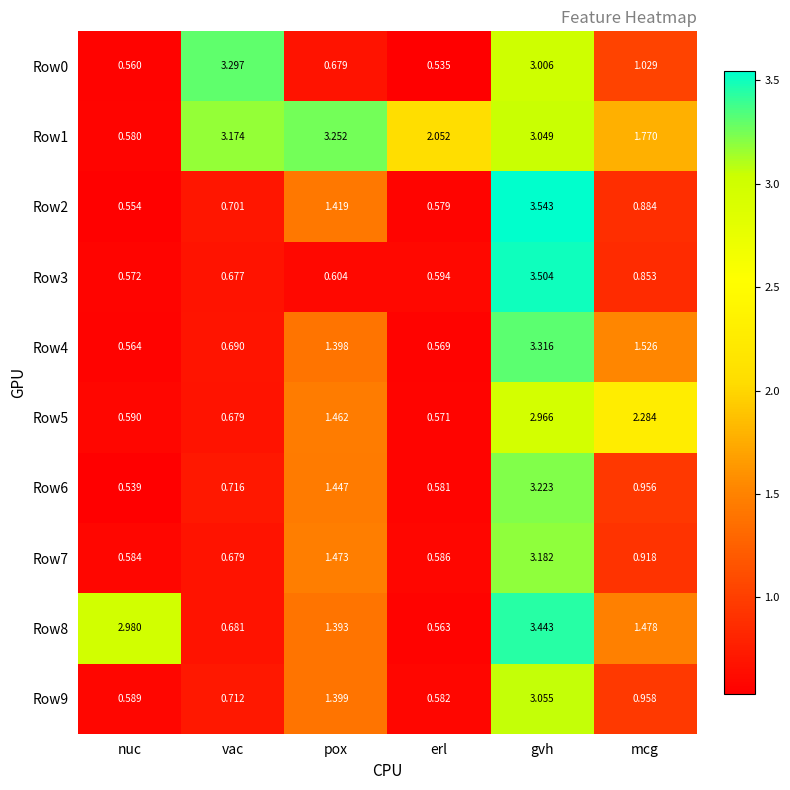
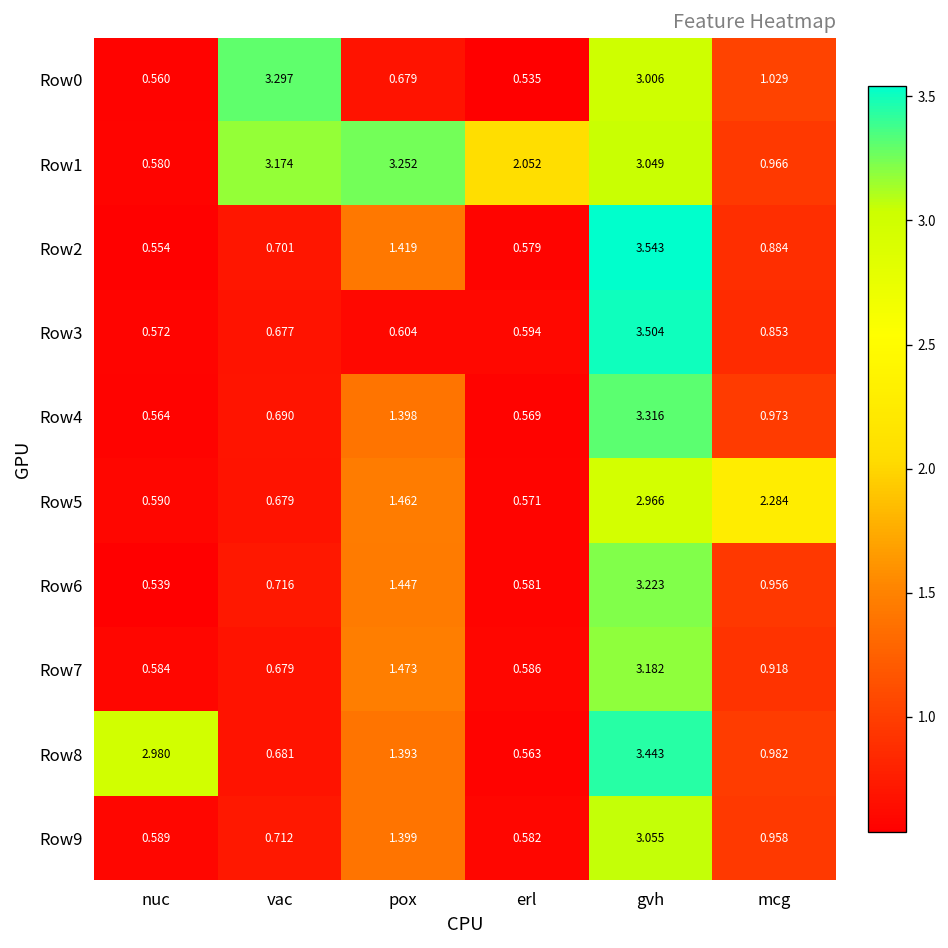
  {
    "Row0": {
      "nuc": 0.560,
      "vac": 3.297,
      "pox": 0.679,
      "erl": 0.535,
      "gvh": 3.006,
      "mcg": 1.029
    },
    "Row1": {
      "nuc": 0.580,
      "vac": 3.174,
      "pox": 3.252,
      "erl": 2.052,
      "gvh": 3.049,
-     "mcg": 1.770
+     "mcg": 0.966
    },
    "Row2": {
      "nuc": 0.554,
      "vac": 0.701,
      "pox": 1.419,
      "erl": 0.579,
      "gvh": 3.543,
      "mcg": 0.884
    },
    "Row3": {
      "nuc": 0.572,
      "vac": 0.677,
      "pox": 0.604,
      "erl": 0.594,
      "gvh": 3.504,
      "mcg": 0.853
    },
    "Row4": {
      "nuc": 0.564,
      "vac": 0.690,
      "pox": 1.398,
      "erl": 0.569,
      "gvh": 3.316,
-     "mcg": 1.526
+     "mcg": 0.973
    },
    "Row5": {
      "nuc": 0.590,
      "vac": 0.679,
      "pox": 1.462,
      "erl": 0.571,
      "gvh": 2.966,
      "mcg": 2.284
    },
    "Row6": {
      "nuc": 0.539,
      "vac": 0.716,
      "pox": 1.447,
      "erl": 0.581,
      "gvh": 3.223,
      "mcg": 0.956
    },
    "Row7": {
      "nuc": 0.584,
      "vac": 0.679,
      "pox": 1.473,
      "erl": 0.586,
      "gvh": 3.182,
      "mcg": 0.918
    },
    "Row8": {
      "nuc": 2.980,
      "vac": 0.681,
      "pox": 1.393,
      "erl": 0.563,
      "gvh": 3.443,
-     "mcg": 1.478
+     "mcg": 0.982
    },
    "Row9": {
      "nuc": 0.589,
      "vac": 0.712,
      "pox": 1.399,
      "erl": 0.582,
      "gvh": 3.055,
      "mcg": 0.958
    }
  }
